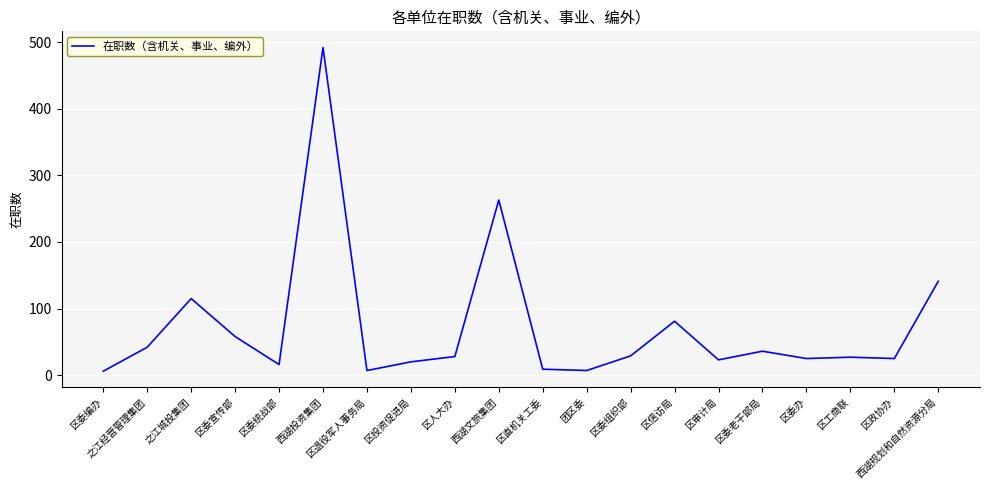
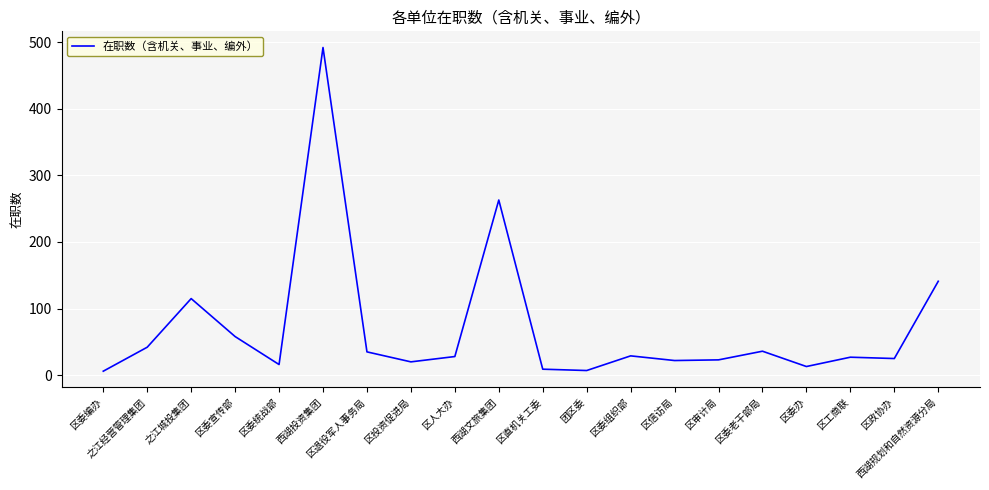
  {
    "区委编办": 10,
    "之江经营管理集团": 40,
    "之江城投集团": 120,
    "区委宣传部": 60,
    "区委统战部": 20,
    "西湖投资集团": 490,
-   "区退役军人事务局": 10,
+   "区退役军人事务局": 40,
    "区投资促进局": 20,
    "区人大办": 30,
    "西湖文旅集团": 260,
    "区直机关工委": 10,
    "团区委": 10,
    "区委组织部": 30,
-   "区信访局": 80,
+   "区信访局": 20,
    "区审计局": 20,
    "区委老干部局": 40,
-   "区委办": 30,
+   "区委办": 10,
    "区工商联": 30,
    "区政协办": 30,
    "西湖规划和自然资源分局": 140
  }
